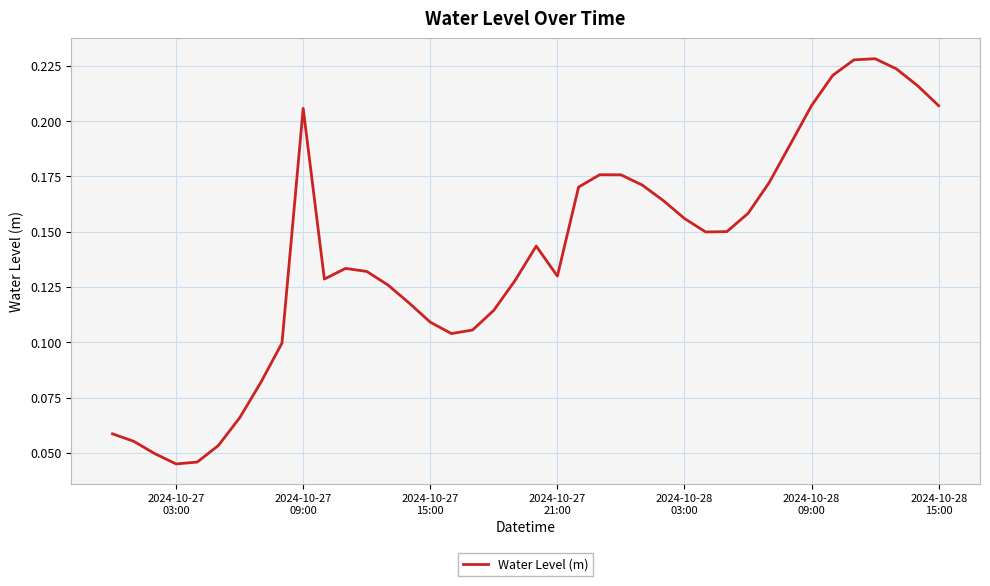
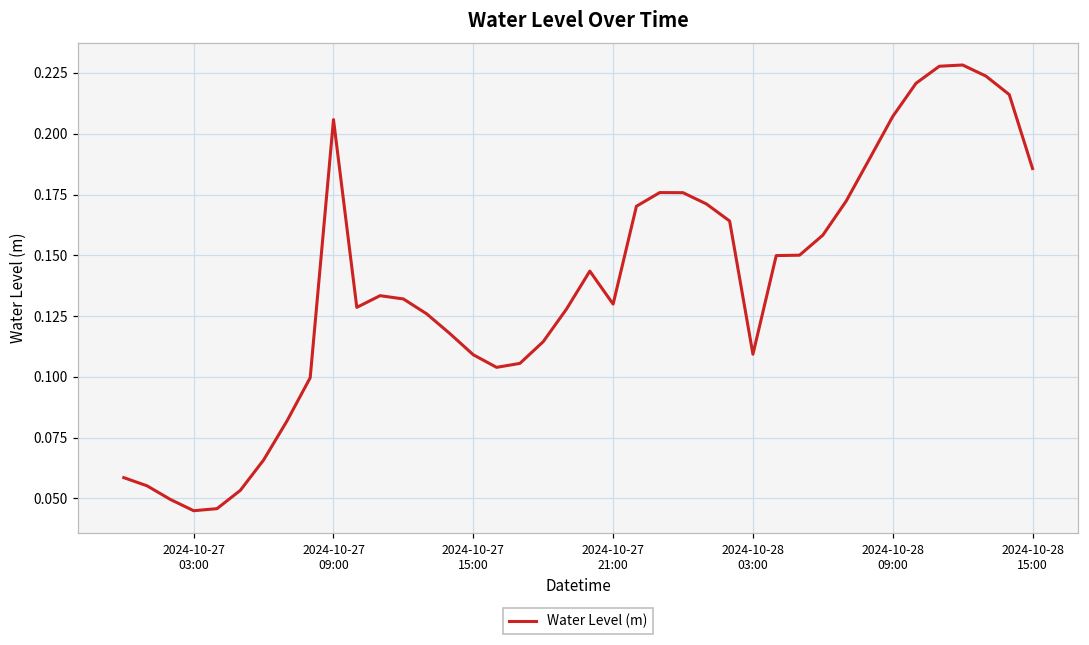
  {
    "2024-10-27 03:00": 0.045,
    "2024-10-27 09:00": 0.206,
    "2024-10-27 15:00": 0.109,
    "2024-10-27 21:00": 0.130,
-   "2024-10-28 03:00": 0.156,
+   "2024-10-28 03:00": 0.109,
    "2024-10-28 09:00": 0.207,
-   "2024-10-28 15:00": 0.207
+   "2024-10-28 15:00": 0.186
  }
